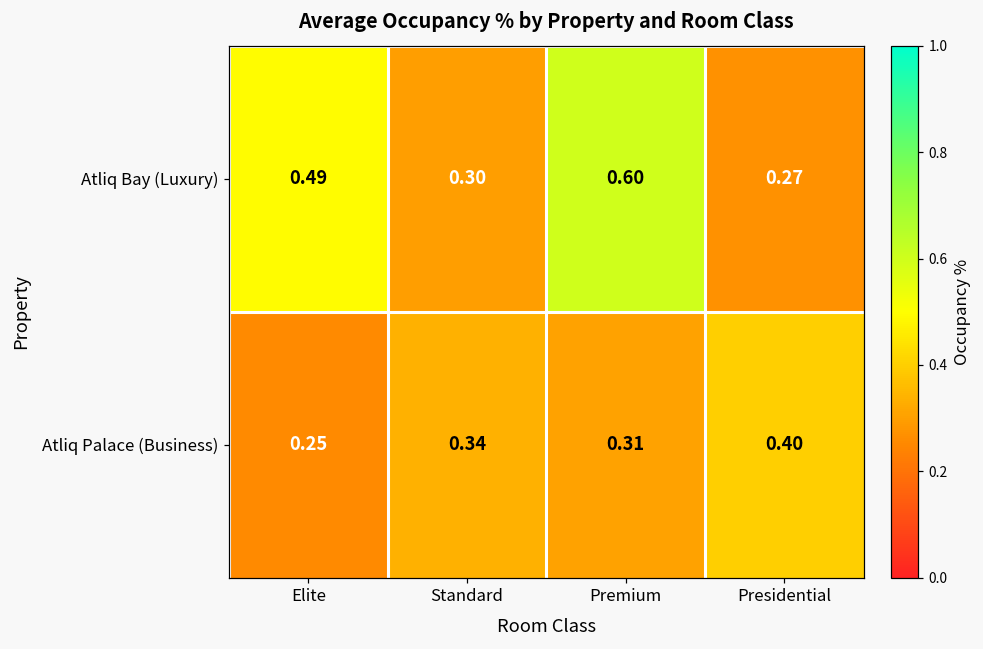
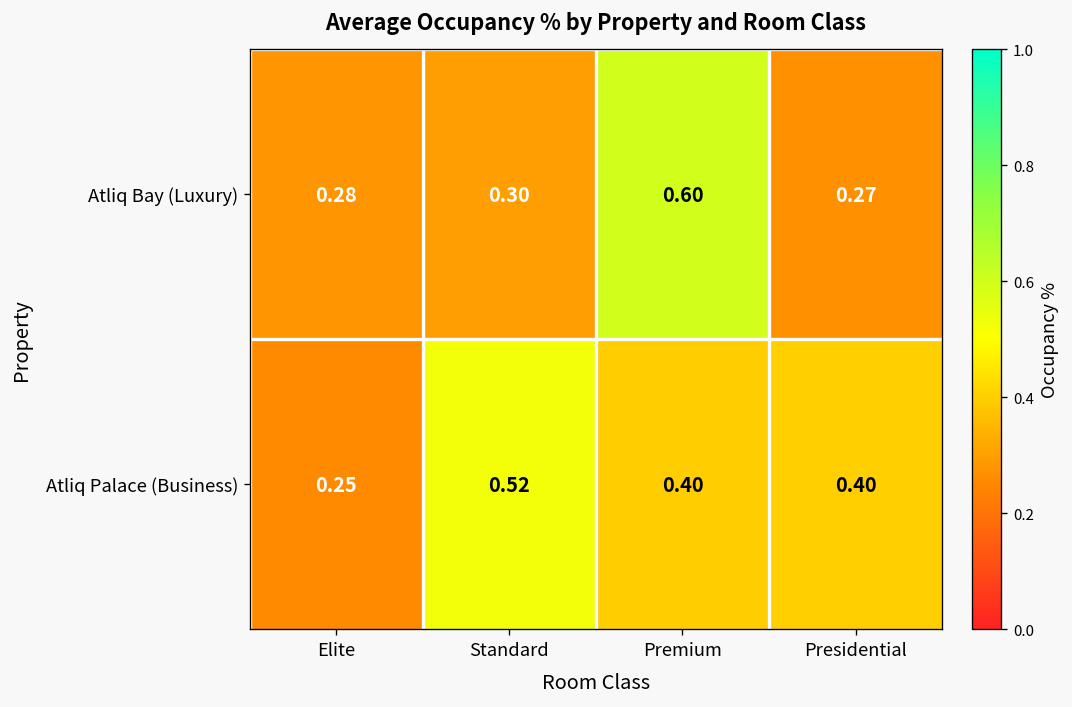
  {
    "Atliq Bay (Luxury)": {
-     "Elite": 0.49,
+     "Elite": 0.28,
      "Standard": 0.30,
      "Premium": 0.60,
      "Presidential": 0.27
    },
    "Atliq Palace (Business)": {
      "Elite": 0.25,
-     "Standard": 0.34,
-     "Premium": 0.31,
+     "Standard": 0.52,
+     "Premium": 0.40,
      "Presidential": 0.40
    }
  }
